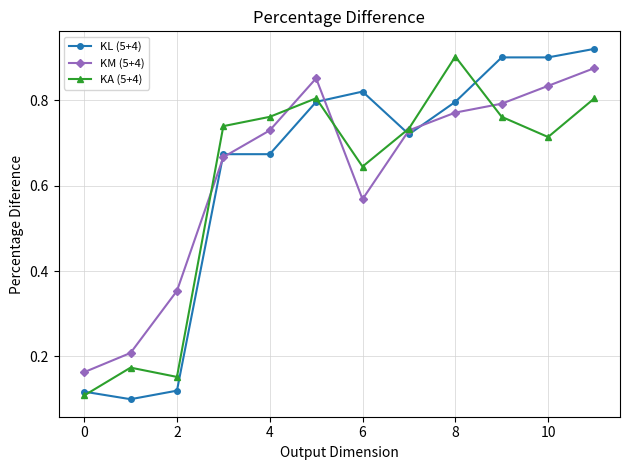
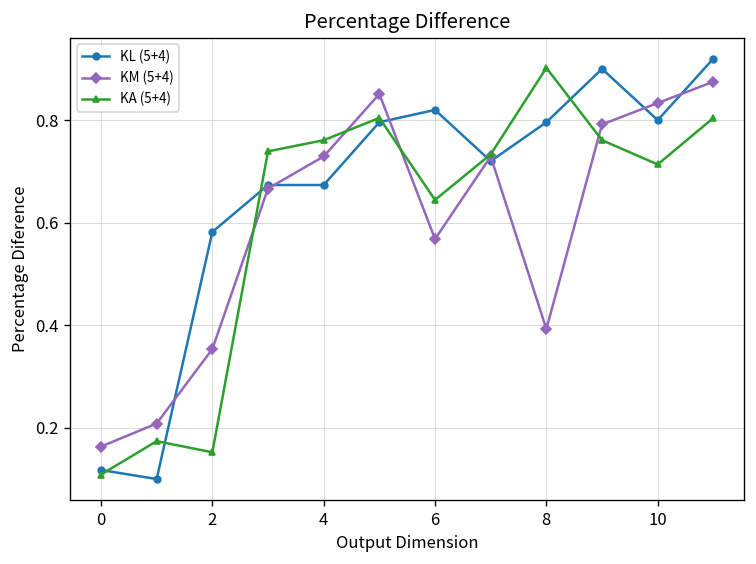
  {
    "KL (5+4)": {
      "0": 0.12,
-     "2": 0.12,
+     "2": 0.58,
      "4": 0.67,
      "6": 0.82,
      "8": 0.80,
-     "10": 0.9
+     "10": 0.8
    },
    "KM (5+4)": {
      "0": 0.16,
      "2": 0.35,
      "4": 0.73,
      "6": 0.57,
-     "8": 0.77,
+     "8": 0.39,
      "10": 0.83
    },
    "KA (5+4)": {
      "0": 0.11,
      "2": 0.15,
      "4": 0.76,
      "6": 0.64,
      "8": 0.90,
      "10": 0.71
    }
  }
